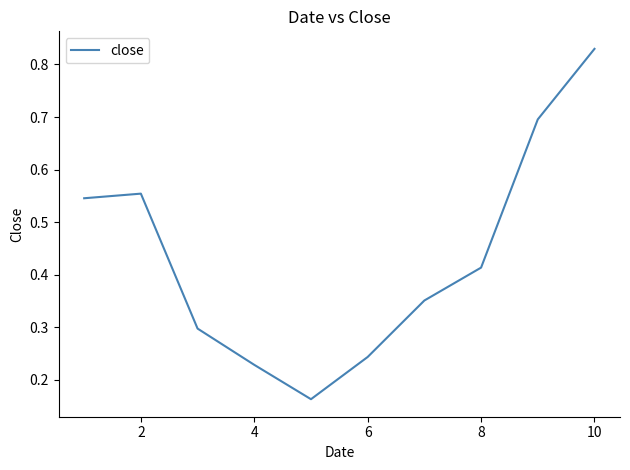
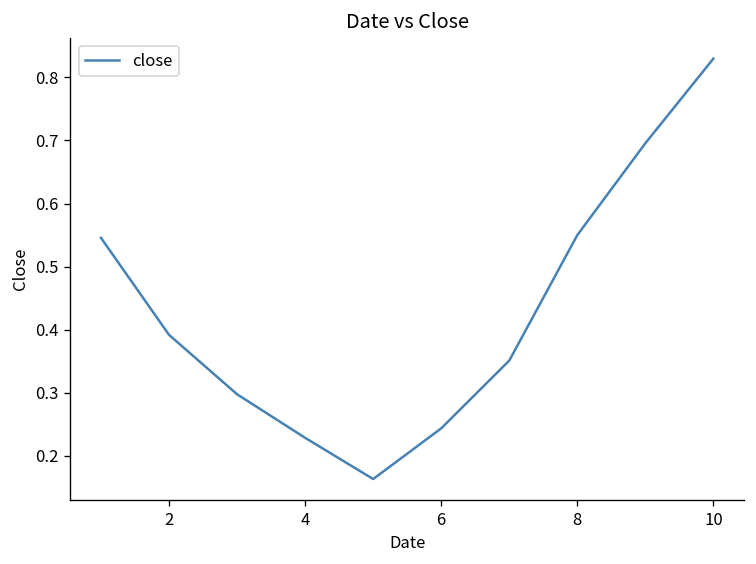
  {
-   "2": 0.55,
+   "2": 0.39,
    "4": 0.23,
    "6": 0.24,
-   "8": 0.41,
+   "8": 0.55,
    "10": 0.83
  }
